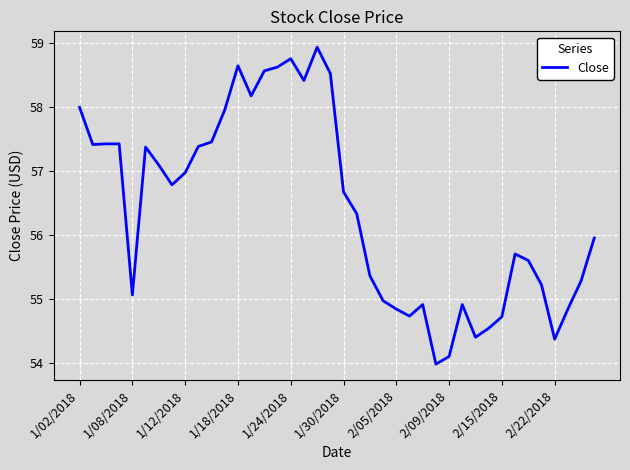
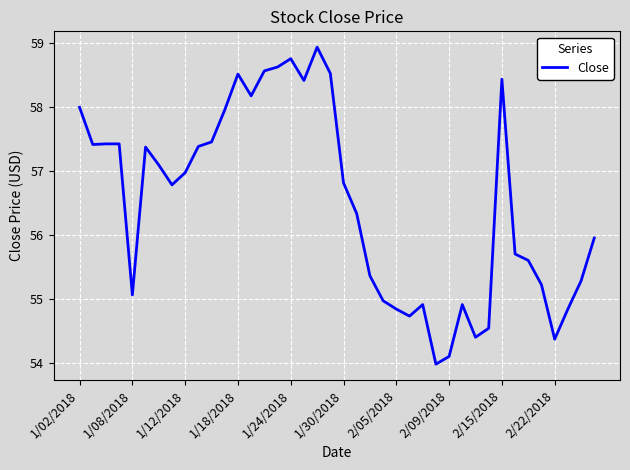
  {
    "1/02/2018": 58.0,
    "1/08/2018": 55.1,
    "1/12/2018": 57.0,
-   "1/18/2018": 58.6,
+   "1/18/2018": 58.5,
    "1/24/2018": 58.8,
-   "1/30/2018": 56.7,
+   "1/30/2018": 56.8,
    "2/05/2018": 54.8,
    "2/09/2018": 54.1,
-   "2/15/2018": 54.7,
+   "2/15/2018": 58.4,
    "2/22/2018": 54.4
  }
